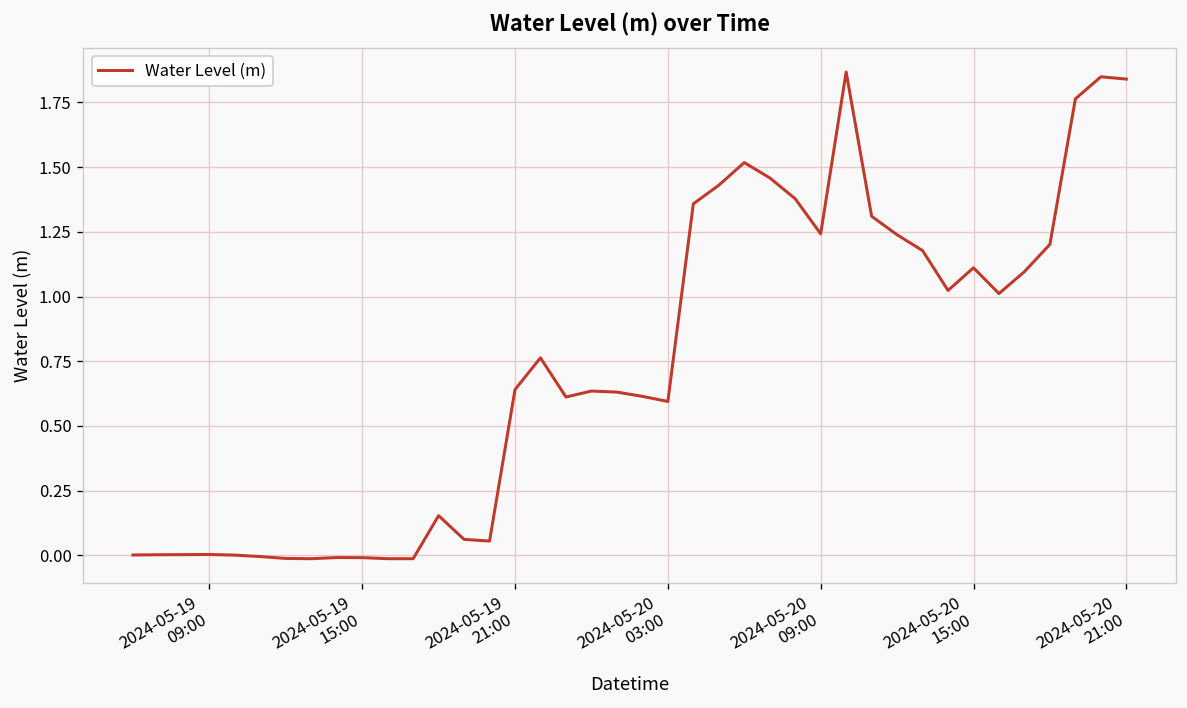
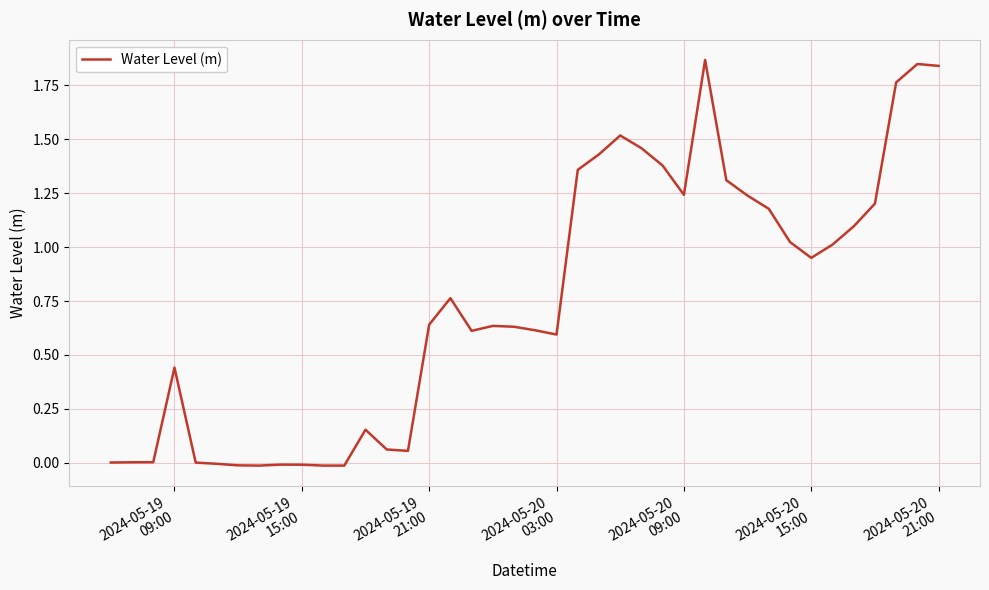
  {
-   "2024-05-19 09:00": 0.00,
+   "2024-05-19 09:00": 0.44,
    "2024-05-19 15:00": -0.01,
    "2024-05-19 21:00": 0.64,
    "2024-05-20 03:00": 0.59,
    "2024-05-20 09:00": 1.24,
-   "2024-05-20 15:00": 1.11,
+   "2024-05-20 15:00": 0.95,
    "2024-05-20 21:00": 1.84
  }
